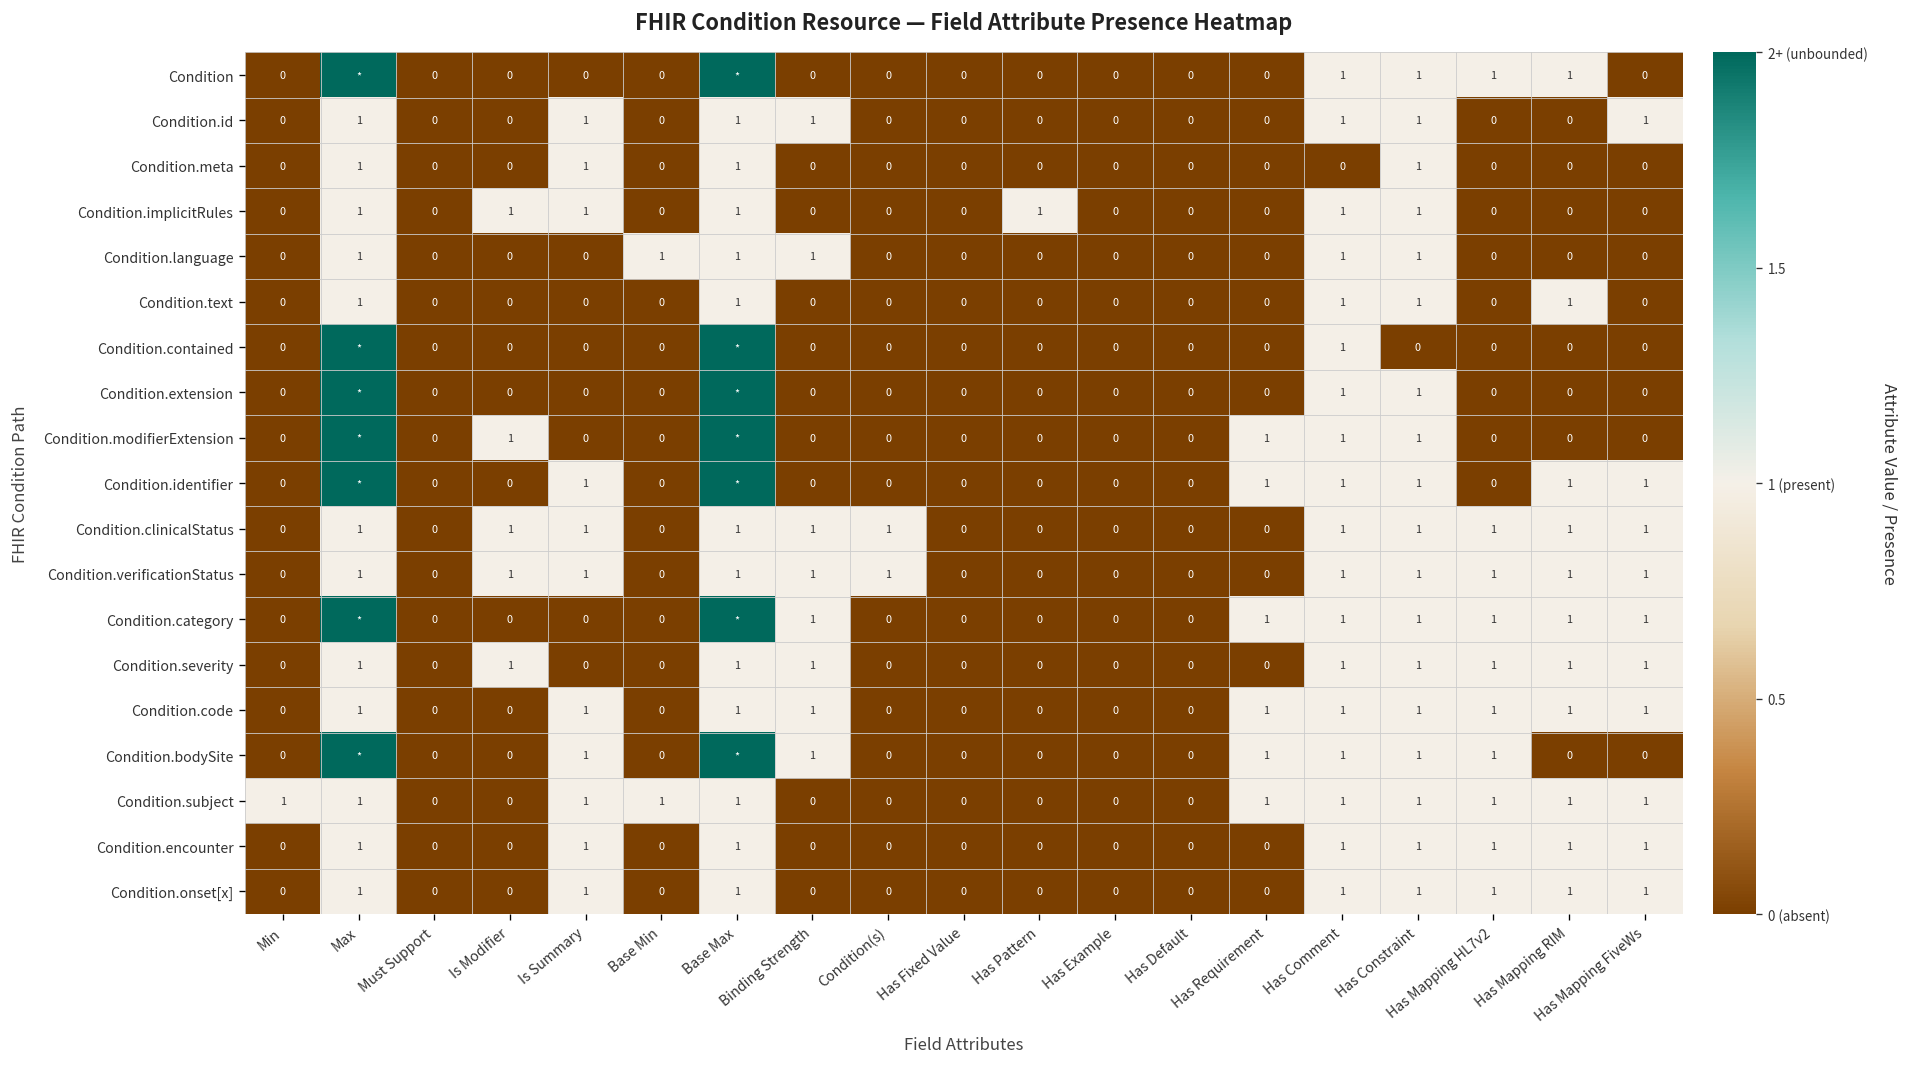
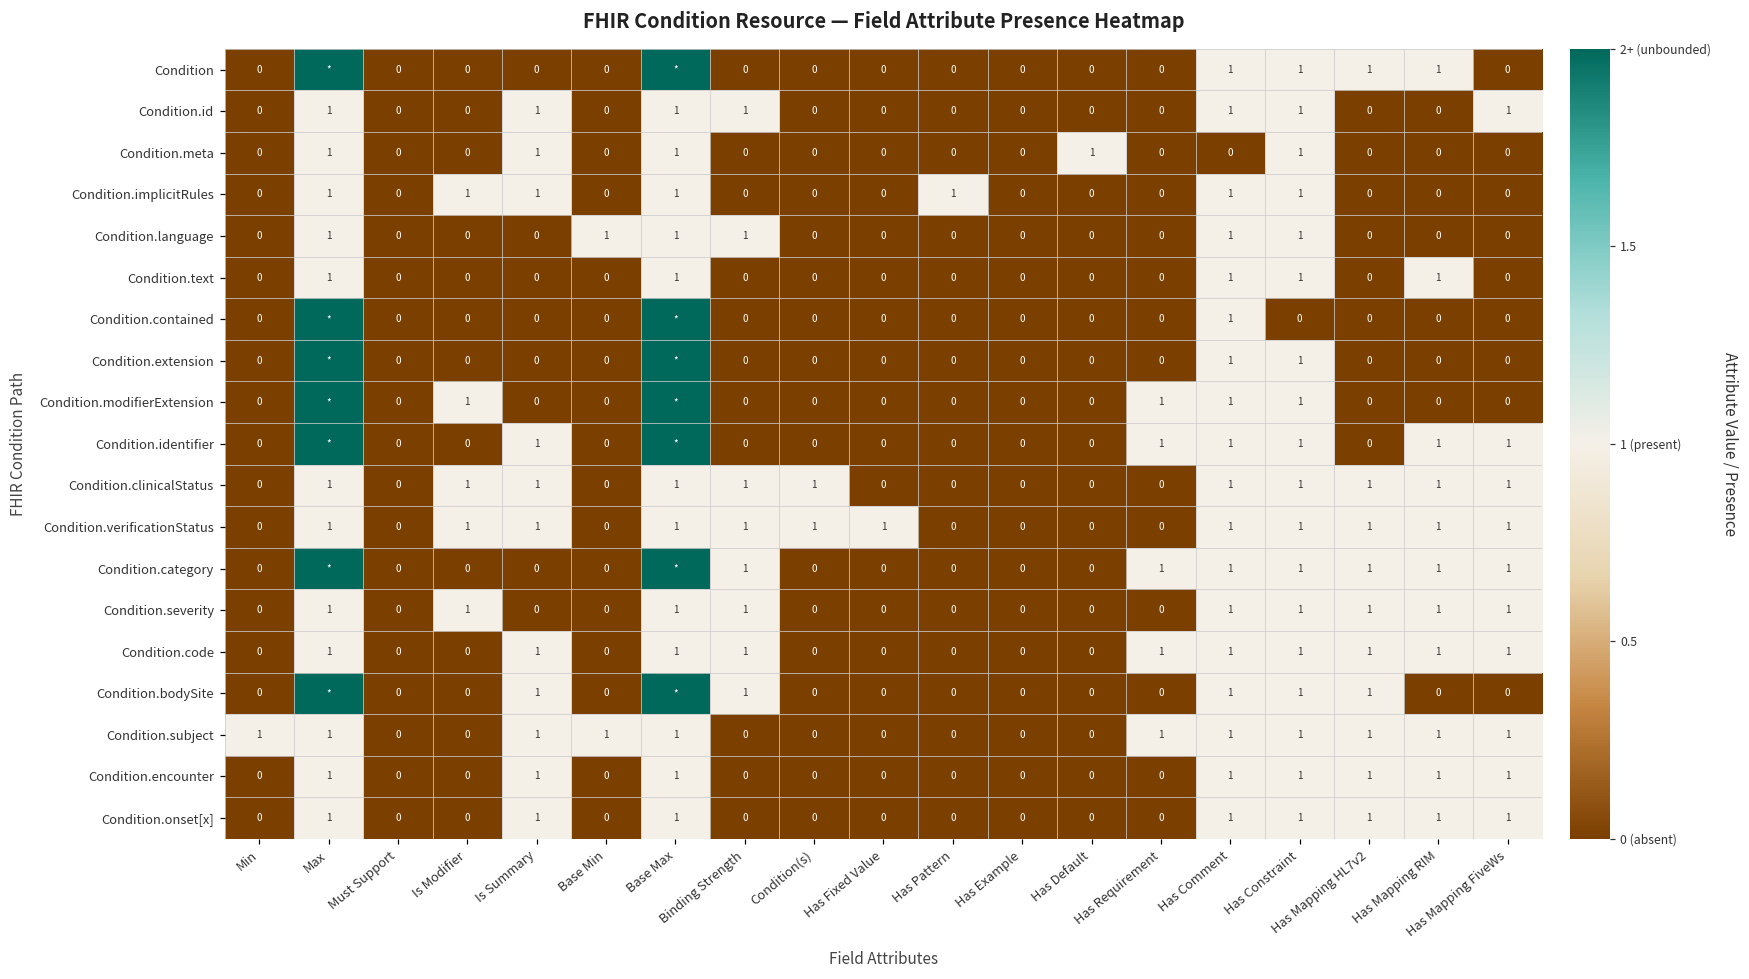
  {
    "Condition.meta": {
      "Min": 0,
      "Max": 1,
      "Must Support": 0,
      "Is Modifier": 0,
      "Is Summary": 1,
      "Base Min": 0,
      "Base Max": 1,
      "Binding Strength": 0,
      "Condition(s)": 0,
      "Has Fixed Value": 0,
      "Has Pattern": 0,
      "Has Example": 0,
-     "Has Default": 0,
+     "Has Default": 1,
      "Has Requirement": 0,
      "Has Comment": 0,
      "Has Constraint": 1,
      "Has Mapping HL7v2": 0,
      "Has Mapping RIM": 0,
      "Has Mapping FiveWs": 0
    },
    "Condition.verificationStatus": {
      "Min": 0,
      "Max": 1,
      "Must Support": 0,
      "Is Modifier": 1,
      "Is Summary": 1,
      "Base Min": 0,
      "Base Max": 1,
      "Binding Strength": 1,
      "Condition(s)": 1,
-     "Has Fixed Value": 0,
+     "Has Fixed Value": 1,
      "Has Pattern": 0,
      "Has Example": 0,
      "Has Default": 0,
      "Has Requirement": 0,
      "Has Comment": 1,
      "Has Constraint": 1,
      "Has Mapping HL7v2": 1,
      "Has Mapping RIM": 1,
      "Has Mapping FiveWs": 1
    },
    "Condition.bodySite": {
      "Min": 0,
      "Must Support": 0,
      "Is Modifier": 0,
      "Is Summary": 1,
      "Base Min": 0,
      "Binding Strength": 1,
      "Condition(s)": 0,
      "Has Fixed Value": 0,
      "Has Pattern": 0,
      "Has Example": 0,
      "Has Default": 0,
-     "Has Requirement": 1,
+     "Has Requirement": 0,
      "Has Comment": 1,
      "Has Constraint": 1,
      "Has Mapping HL7v2": 1,
      "Has Mapping RIM": 0,
      "Has Mapping FiveWs": 0
    }
  }
